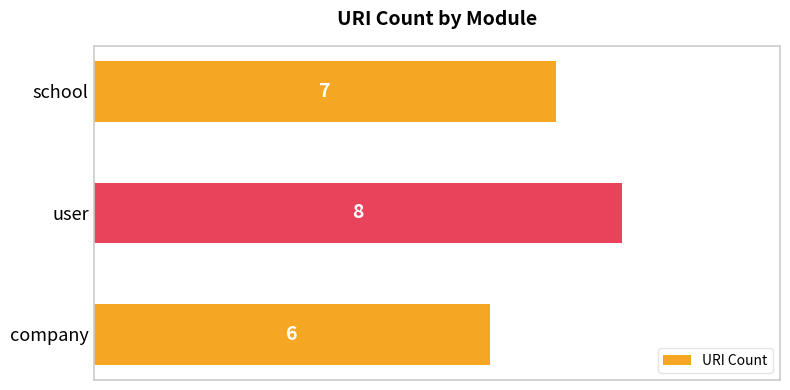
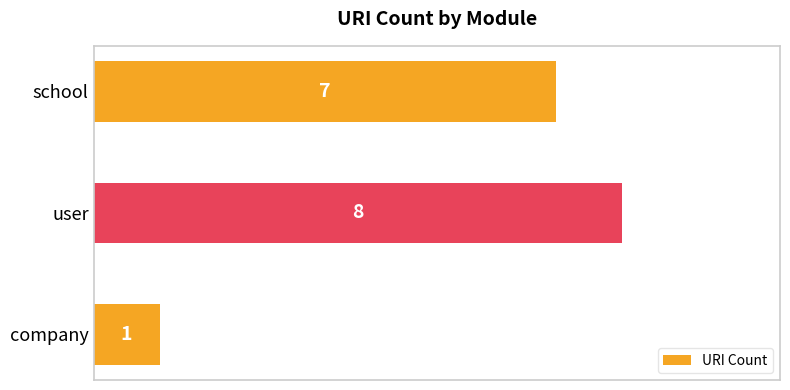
  {
    "school": 7,
    "user": 8,
-   "company": 6
+   "company": 1
  }
